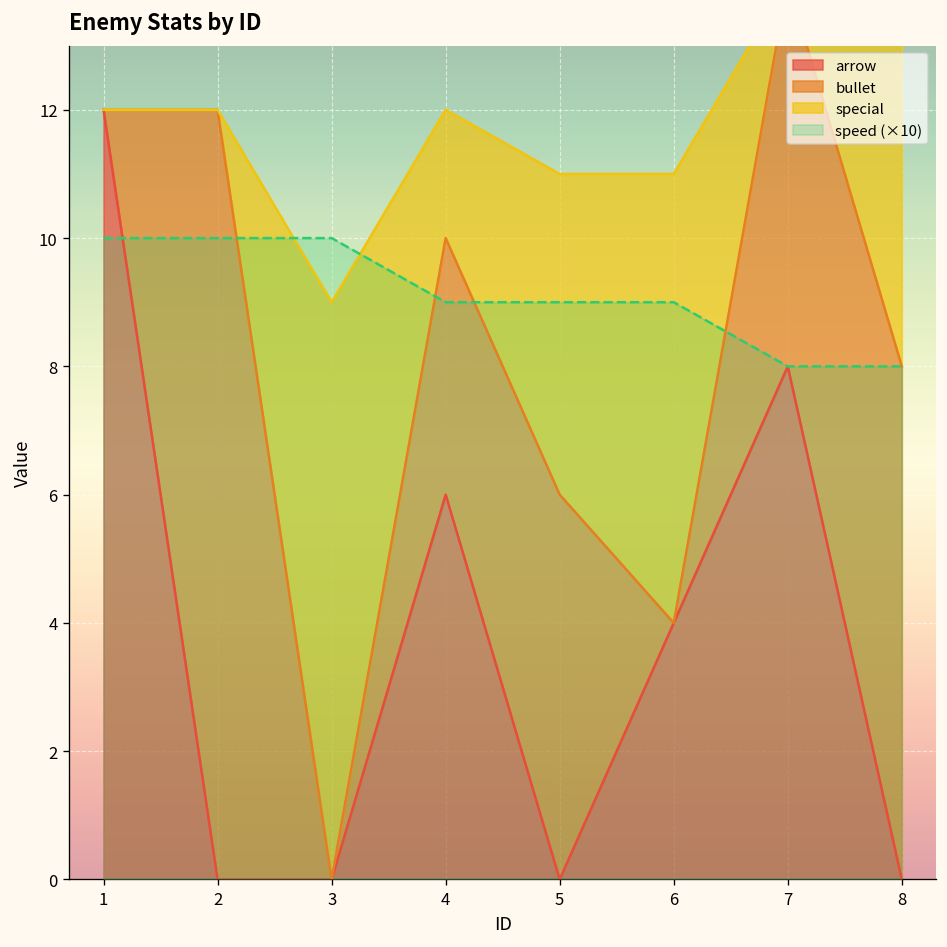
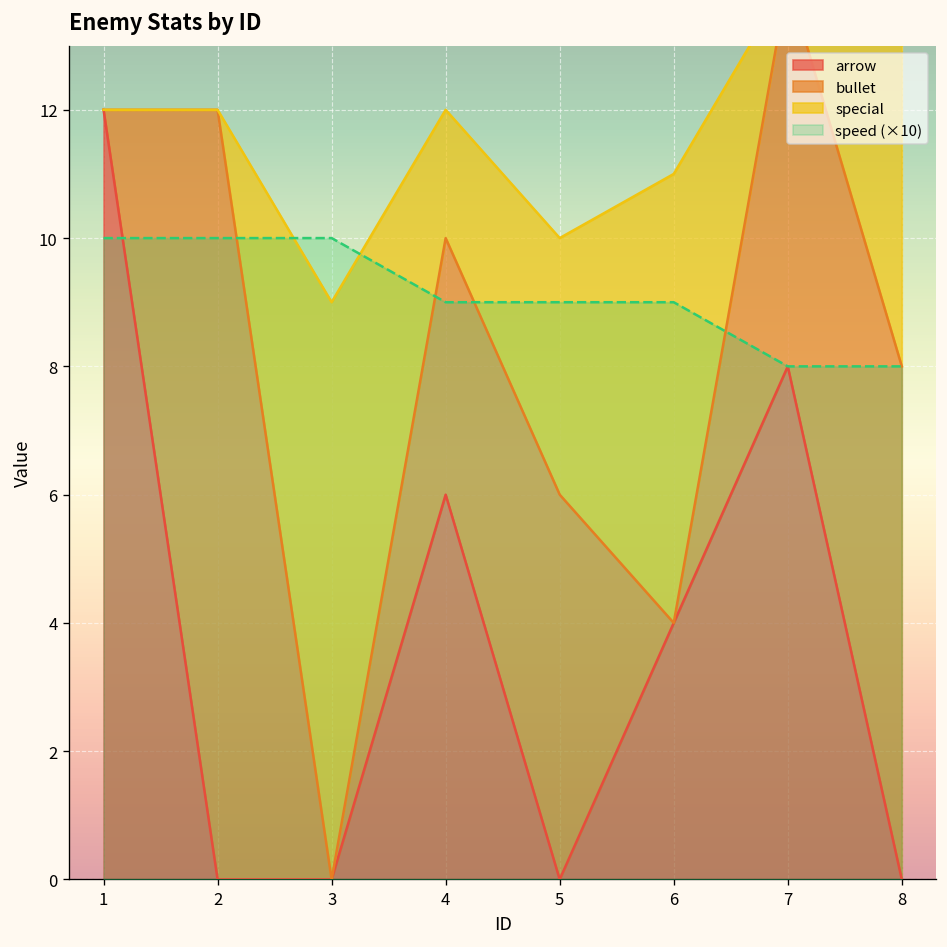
  {
    "special": {
      "3": 9,
      "4": 2,
-     "5": 5,
+     "5": 4,
      "6": 7
    },
    "speed (×10)": {
      "1": 10,
      "2": 10,
      "3": 10,
      "4": 9,
      "5": 9,
      "6": 9
    }
  }
